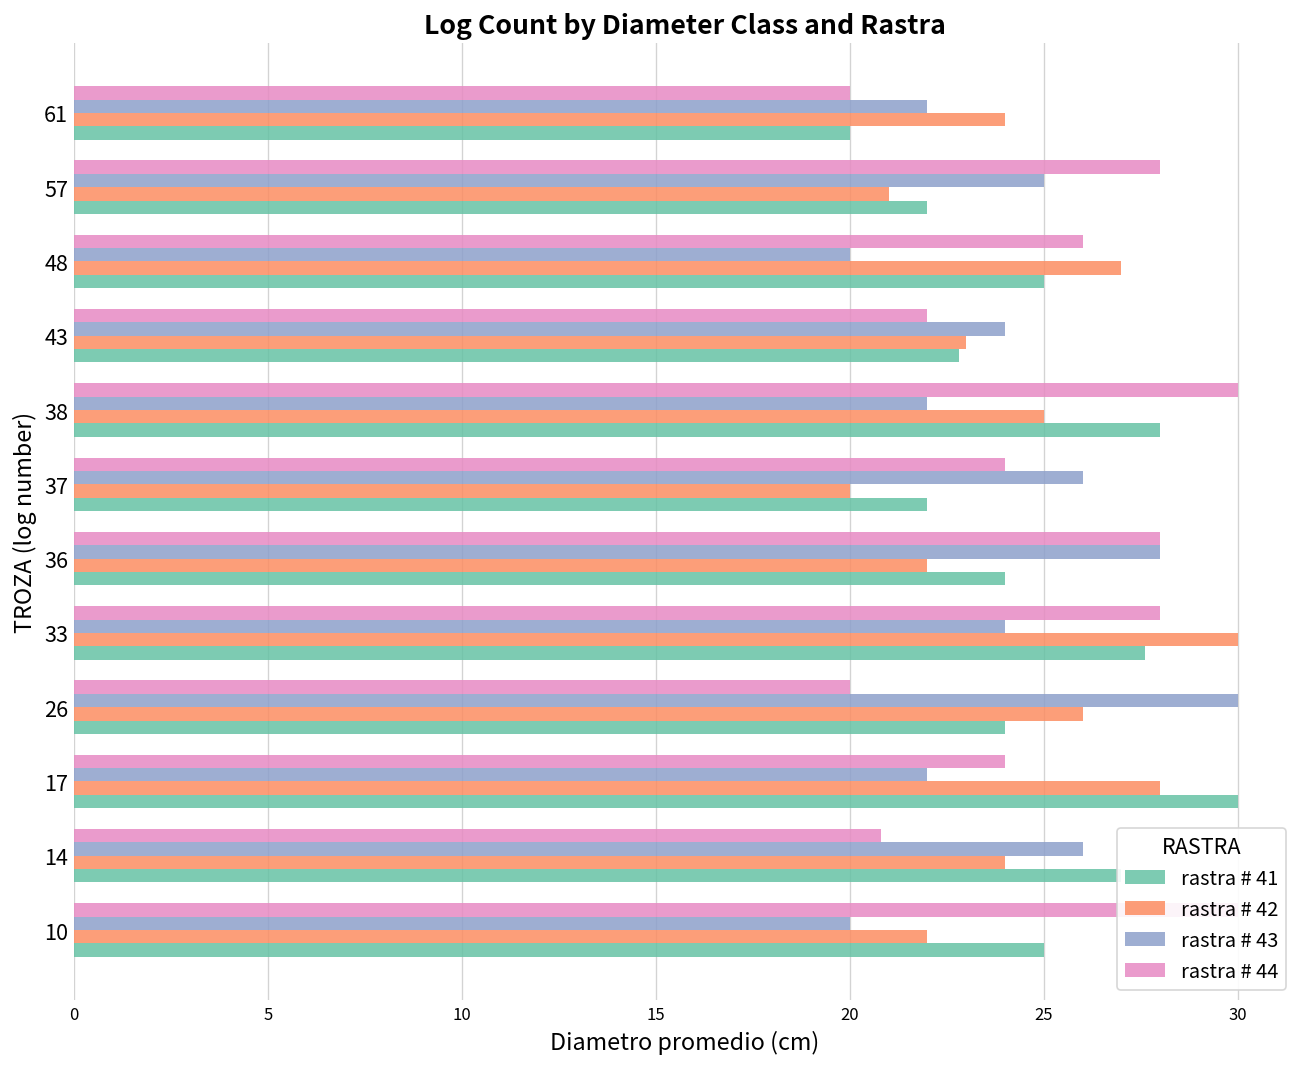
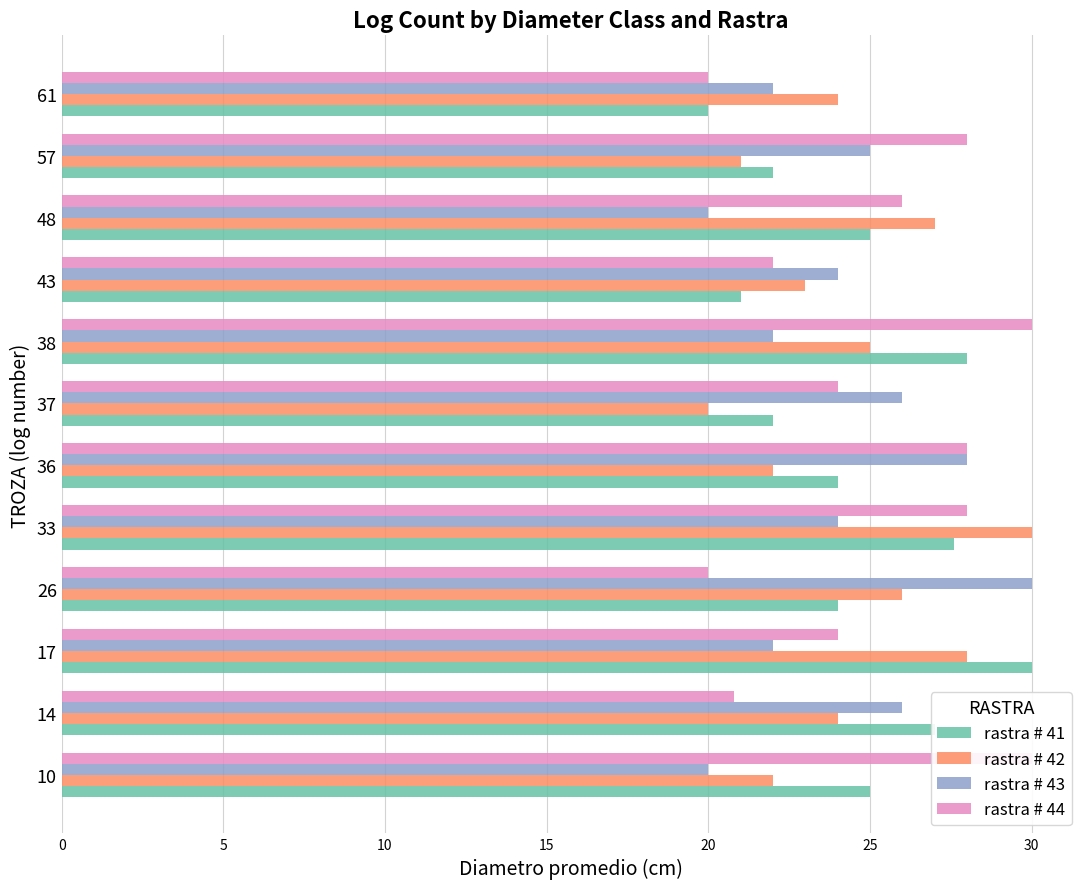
  {
    "rastra # 41": {
      "61": 20.0,
      "57": 22.0,
      "48": 25.0,
-     "43": 22.8,
+     "43": 21.0,
      "38": 28.0,
      "37": 22.0,
      "36": 24.0,
      "33": 27.6,
      "26": 24.0,
      "17": 30.0,
      "10": 25.0
    },
    "rastra # 42": {
      "61": 24.0,
      "57": 21.0,
      "48": 27.0,
      "43": 23.0,
      "38": 25.0,
      "37": 20.0,
      "36": 22.0,
      "33": 30.0,
      "26": 26.0,
      "17": 28.0,
      "14": 24.0,
      "10": 22.0
    },
    "rastra # 43": {
      "61": 22.0,
      "57": 25.0,
      "48": 20.0,
      "43": 24.0,
      "38": 22.0,
      "37": 26.0,
      "36": 28.0,
      "33": 24.0,
      "26": 30.0,
      "17": 22.0,
      "14": 26.0,
      "10": 20.0
    },
    "rastra # 44": {
      "61": 20.0,
      "57": 28.0,
      "48": 26.0,
      "43": 22.0,
      "38": 30.0,
      "37": 24.0,
      "36": 28.0,
      "33": 28.0,
      "26": 20.0,
      "17": 24.0,
      "14": 20.8
    }
  }
